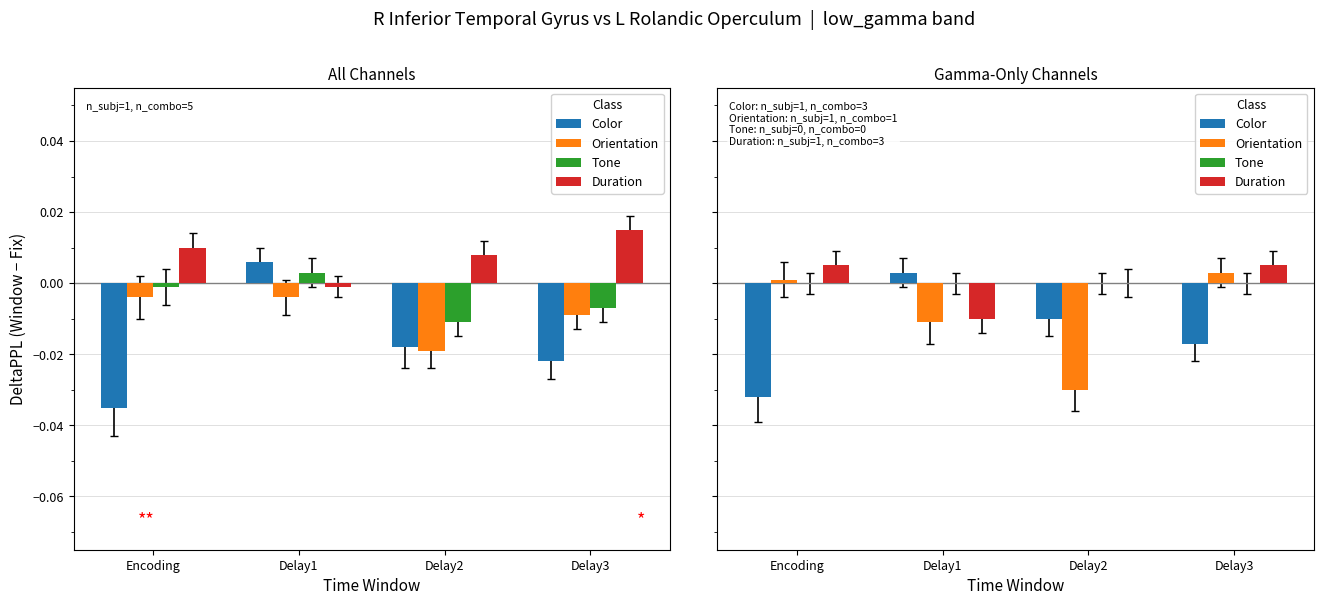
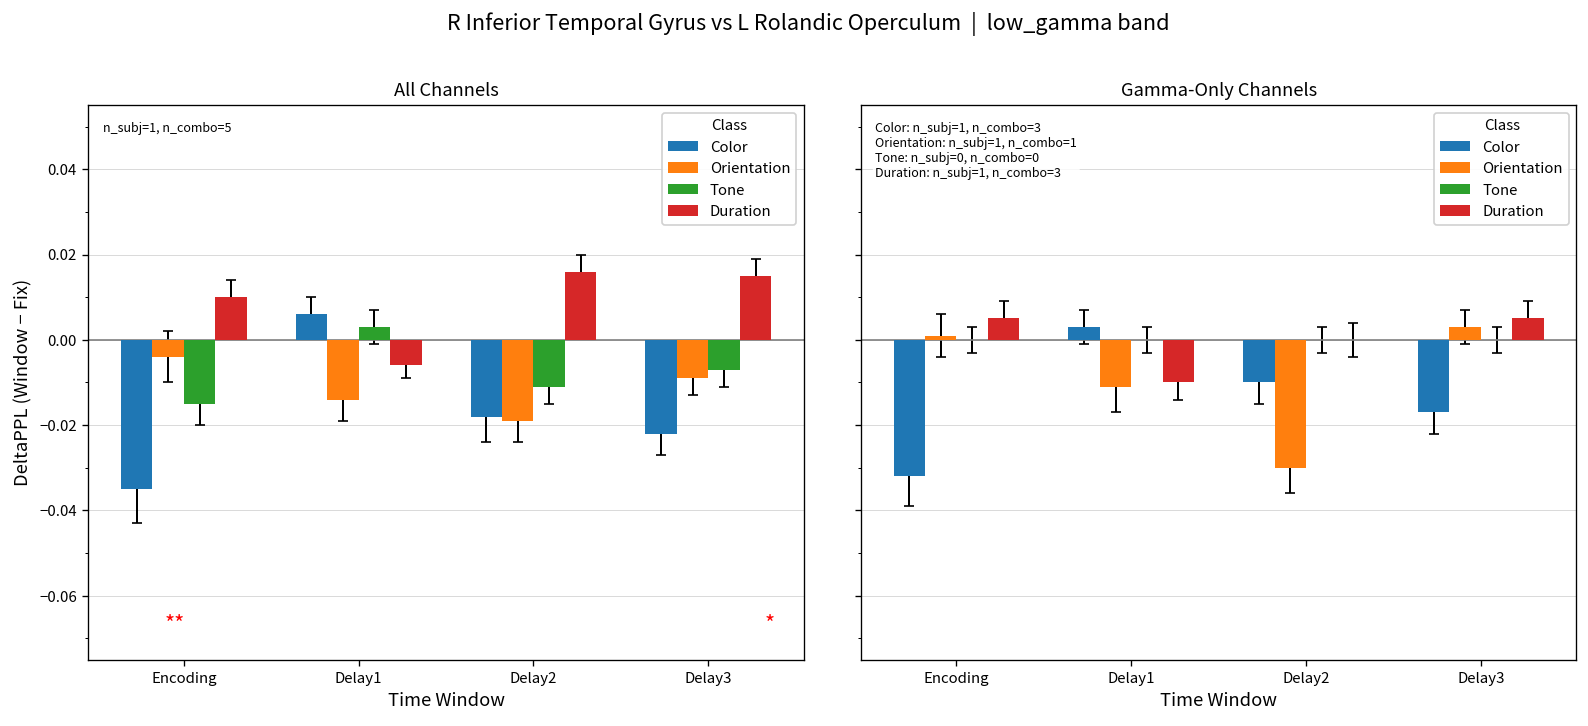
  {
    "All Channels": {
      "Orientation": {
        "Encoding": -0.004,
-       "Delay1": -0.004,
+       "Delay1": -0.014,
        "Delay2": -0.019,
        "Delay3": -0.009
      },
      "Tone": {
-       "Encoding": -0.001,
+       "Encoding": -0.015,
        "Delay1": 0.003,
        "Delay2": -0.011,
        "Delay3": -0.007
      },
      "Duration": {
        "Encoding": 0.010,
-       "Delay1": -0.001,
-       "Delay2": 0.008,
+       "Delay1": -0.006,
+       "Delay2": 0.016,
        "Delay3": 0.015
      }
    }
  }
